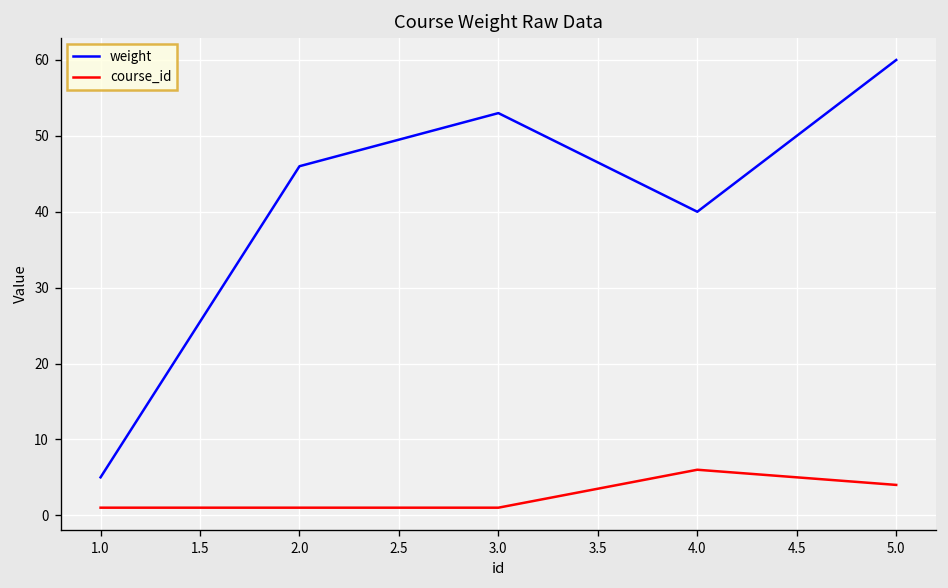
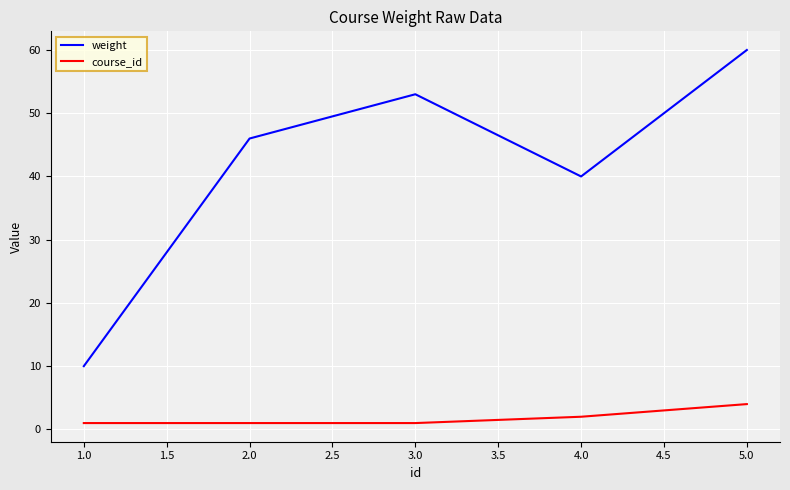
  {
    "weight": {
-     "1.0": 5,
+     "1.0": 10,
      "2.0": 46,
      "3.0": 53,
      "4.0": 40,
      "5.0": 60
    },
    "course_id": {
      "1.0": 1,
      "2.0": 1,
      "3.0": 1,
-     "4.0": 6,
+     "4.0": 2,
      "5.0": 4
    }
  }
